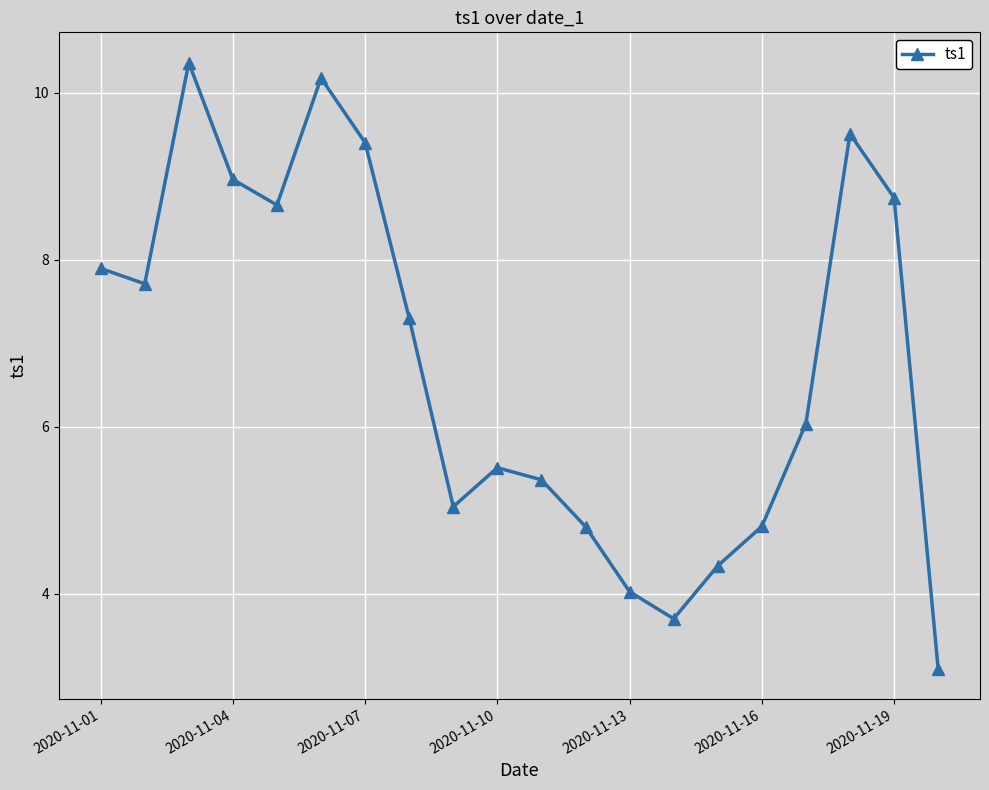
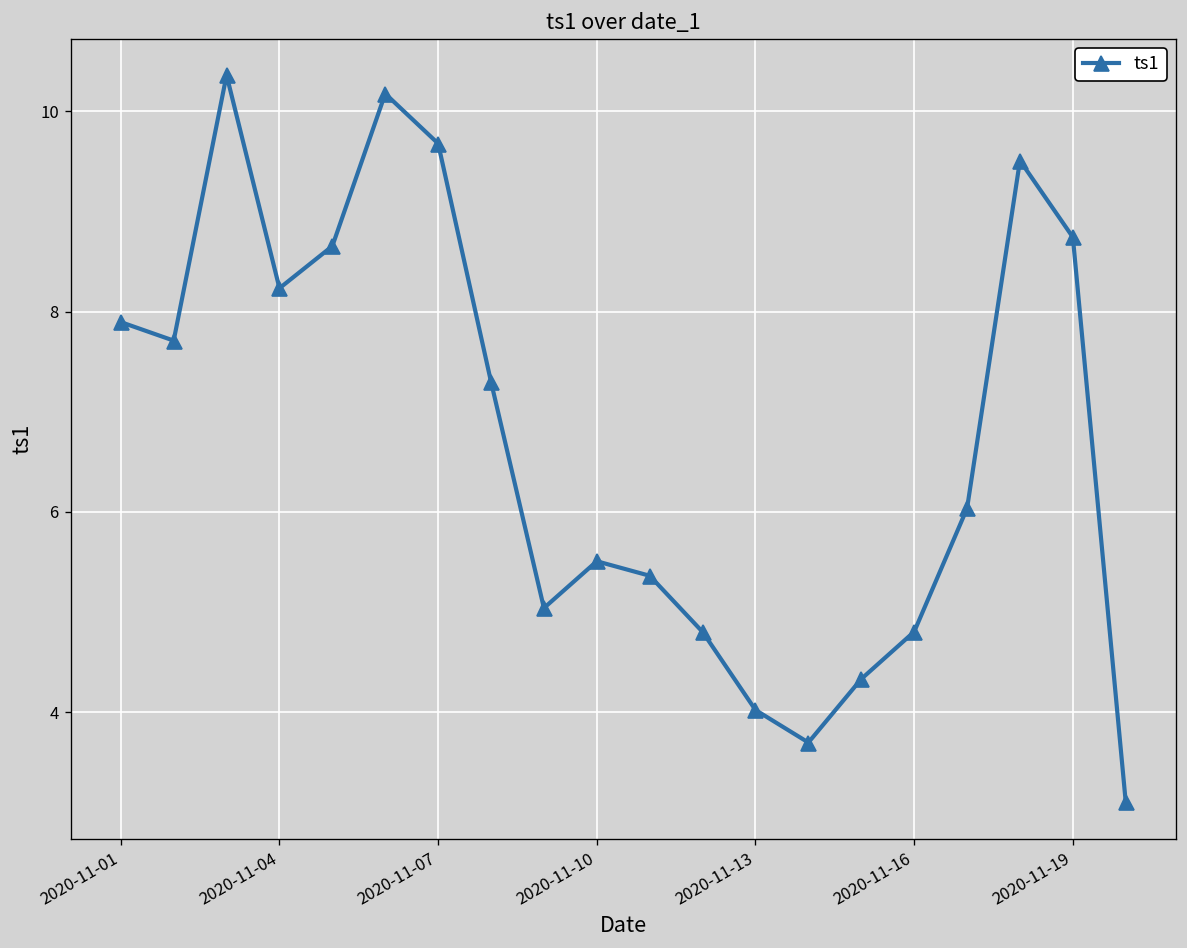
  {
    "2020-11-01": 7.9,
-   "2020-11-04": 9.0,
-   "2020-11-07": 9.4,
+   "2020-11-04": 8.2,
+   "2020-11-07": 9.7,
    "2020-11-10": 5.5,
    "2020-11-13": 4.0,
    "2020-11-16": 4.8,
    "2020-11-19": 8.7
  }
